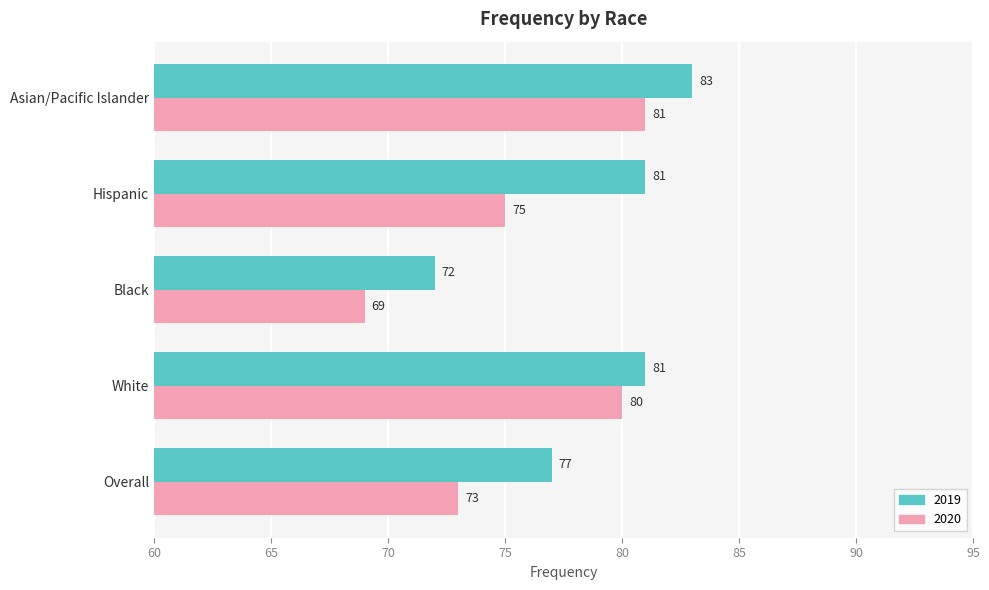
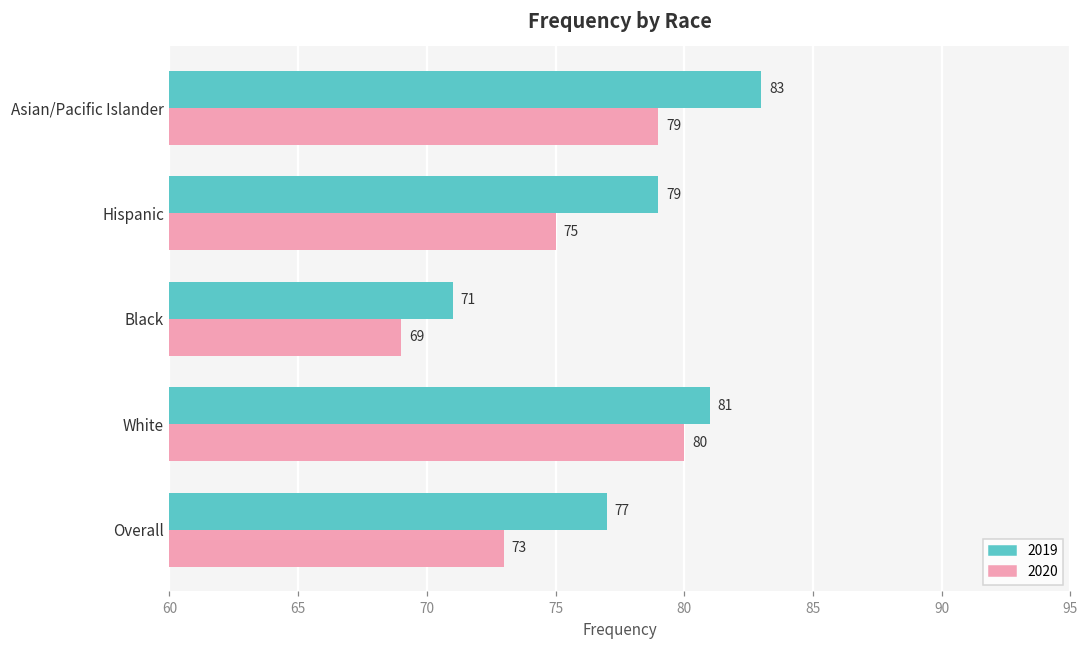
  {
    "2019": {
      "Asian/Pacific Islander": 83,
-     "Hispanic": 81,
-     "Black": 72,
+     "Hispanic": 79,
+     "Black": 71,
      "White": 81,
      "Overall": 77
    },
    "2020": {
-     "Asian/Pacific Islander": 81,
+     "Asian/Pacific Islander": 79,
      "Hispanic": 75,
      "Black": 69,
      "White": 80,
      "Overall": 73
    }
  }
